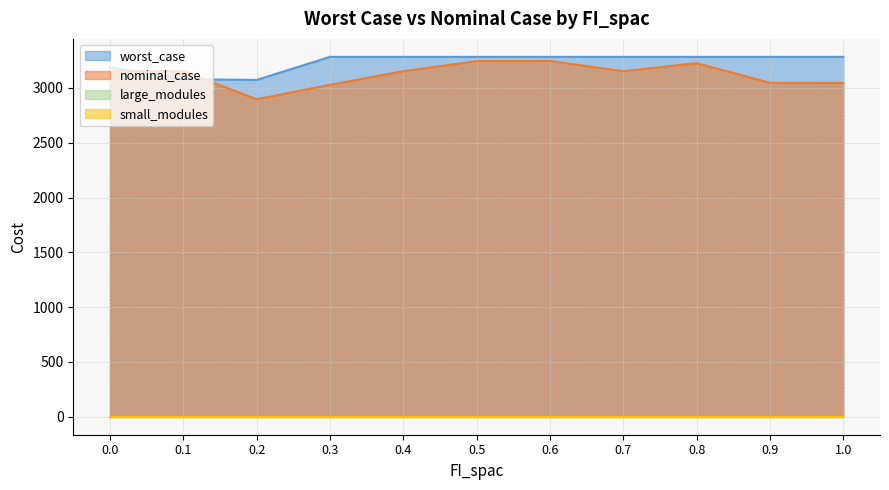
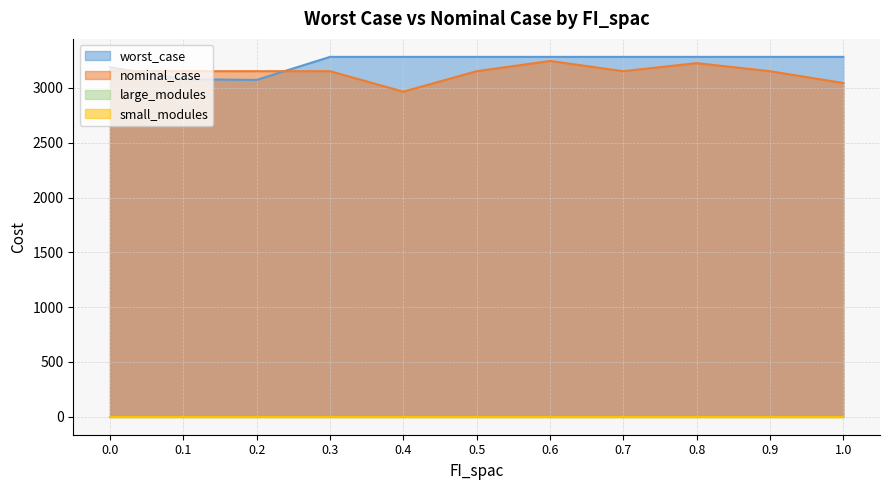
  {
    "worst_case": {
      "0.2": 3070,
      "0.3": 3280,
      "0.4": 3280,
      "0.5": 3280,
      "0.6": 3280,
      "0.7": 3280,
      "0.8": 3280,
      "0.9": 3280,
      "1.0": 3280
    },
    "nominal_case": {
-     "0.2": 2900,
-     "0.3": 3030,
-     "0.4": 3150,
-     "0.5": 3240,
+     "0.2": 3150,
+     "0.3": 3150,
+     "0.4": 2970,
+     "0.5": 3150,
      "0.6": 3250,
      "0.7": 3150,
      "0.8": 3230,
-     "0.9": 3050,
+     "0.9": 3150,
      "1.0": 3050
    },
    "small_modules": {
      "0.0": 0,
      "0.1": 0,
      "0.2": 0,
      "0.3": 0,
      "0.4": 0,
      "0.5": 0,
      "0.6": 0,
      "0.7": 0,
      "0.8": 0,
      "0.9": 0,
      "1.0": 0
    }
  }
